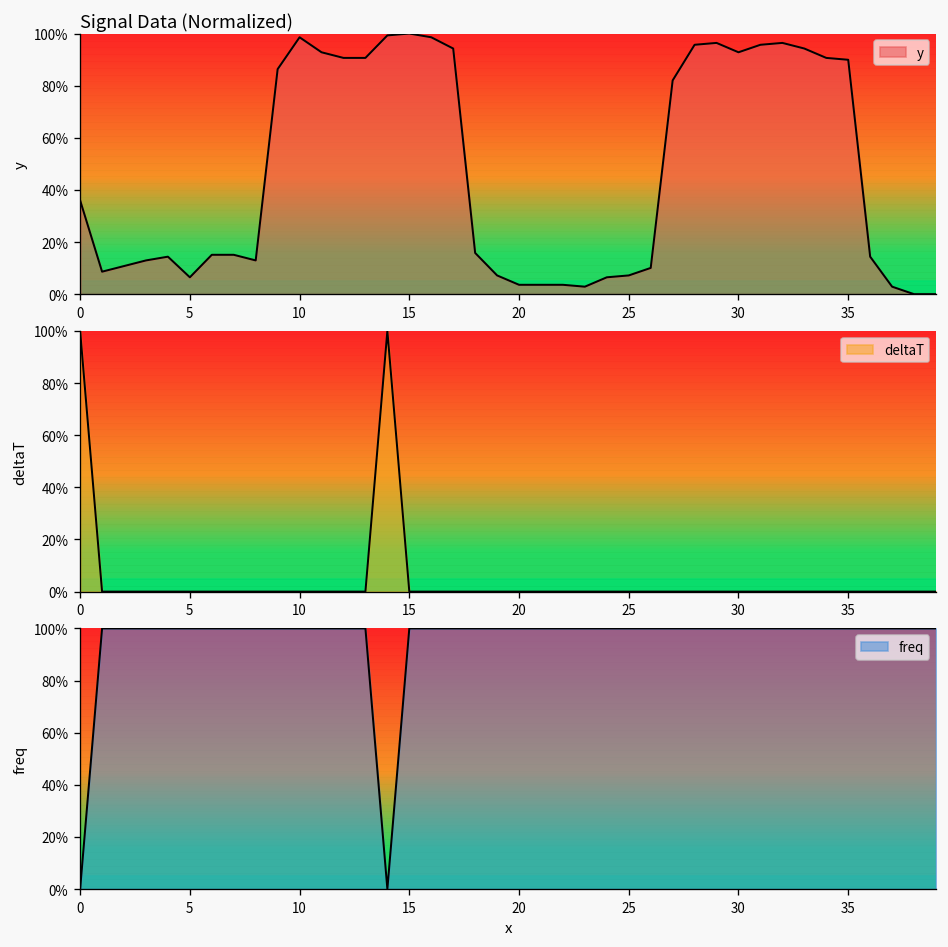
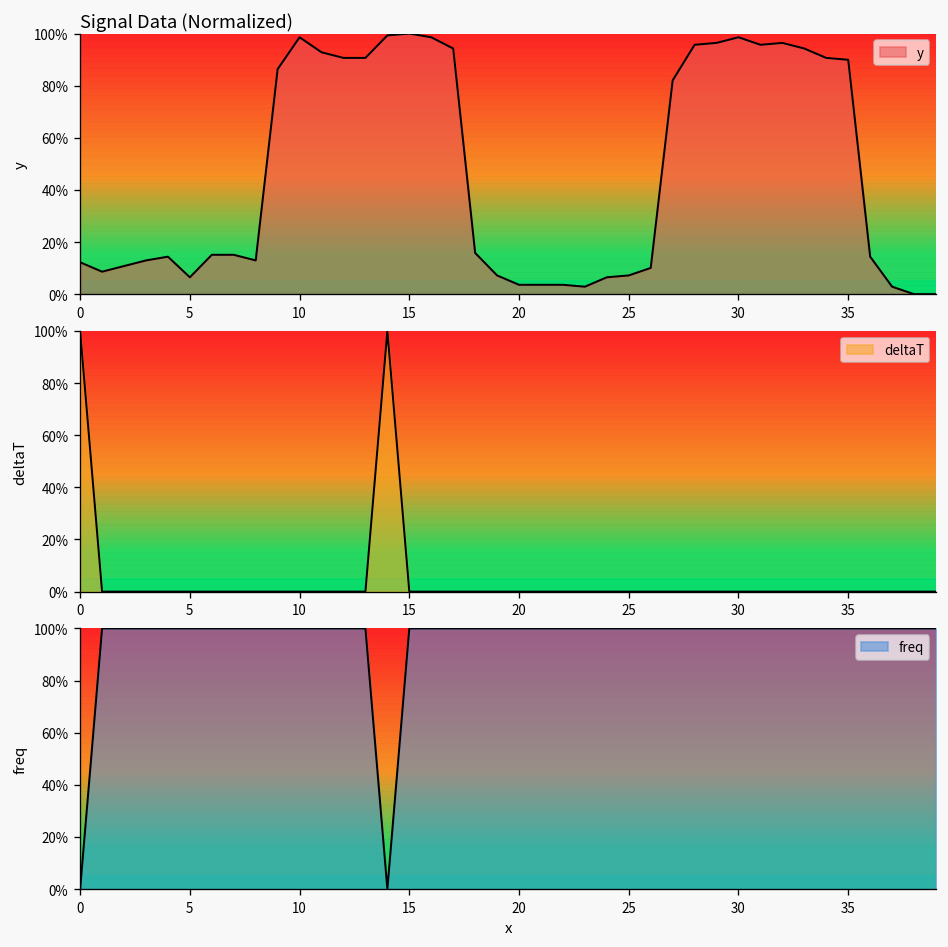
  {
    "Signal Data (Normalized)": {
-     "0": "36%",
+     "0": "12%",
      "5": "6%",
      "10": "99%",
      "15": "100%",
      "25": "7%",
-     "30": "93%",
+     "30": "99%",
      "35": "90%"
    }
  }
